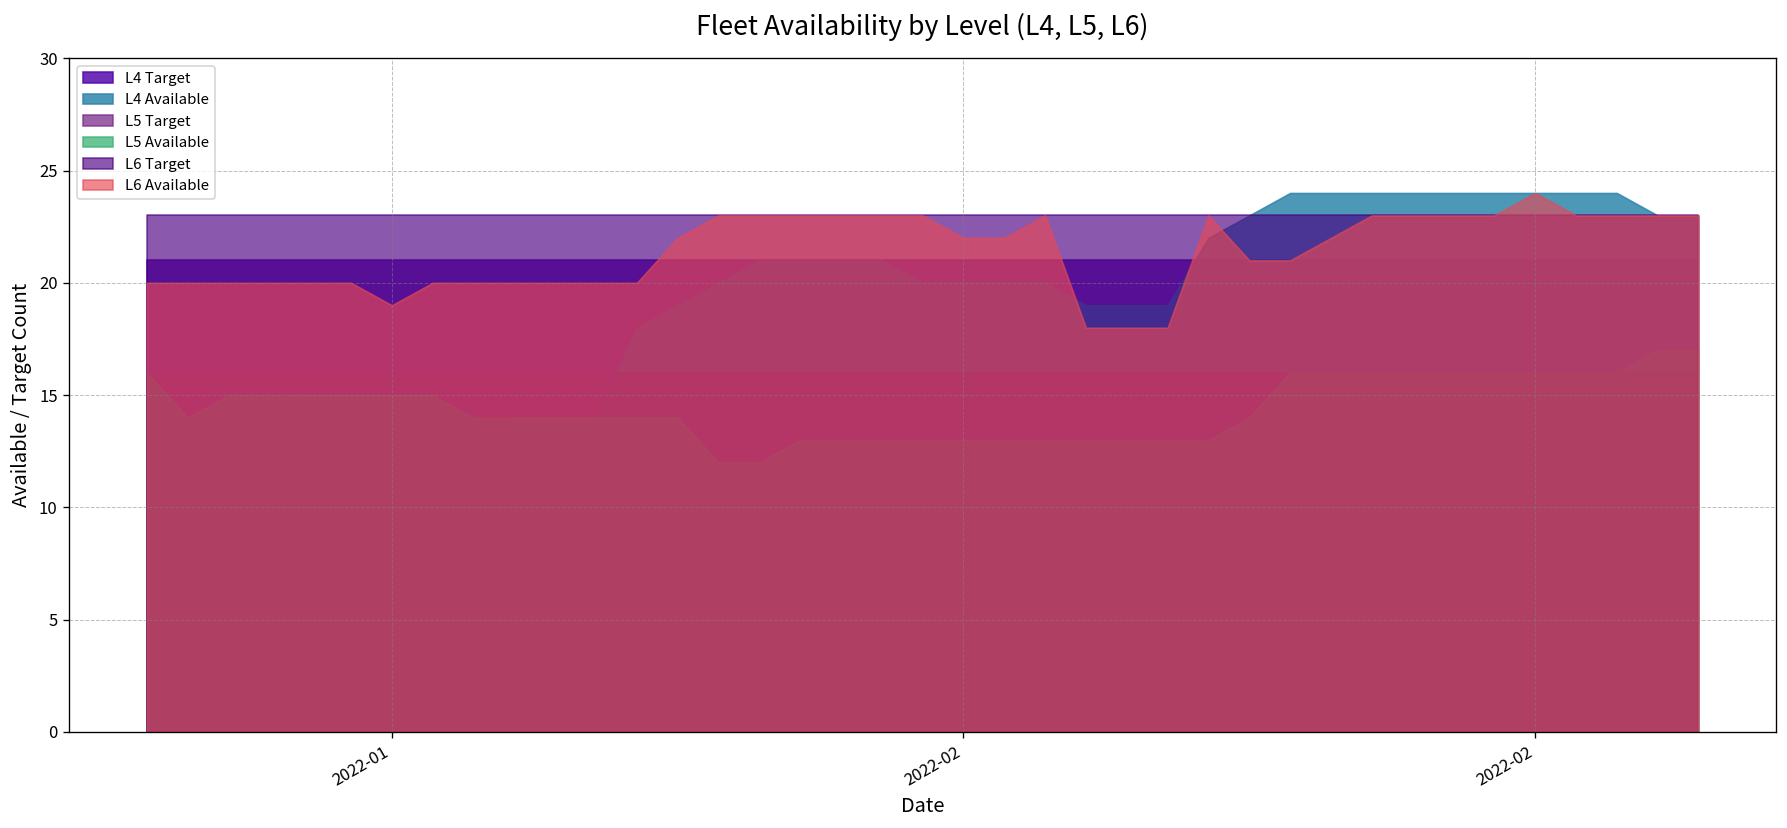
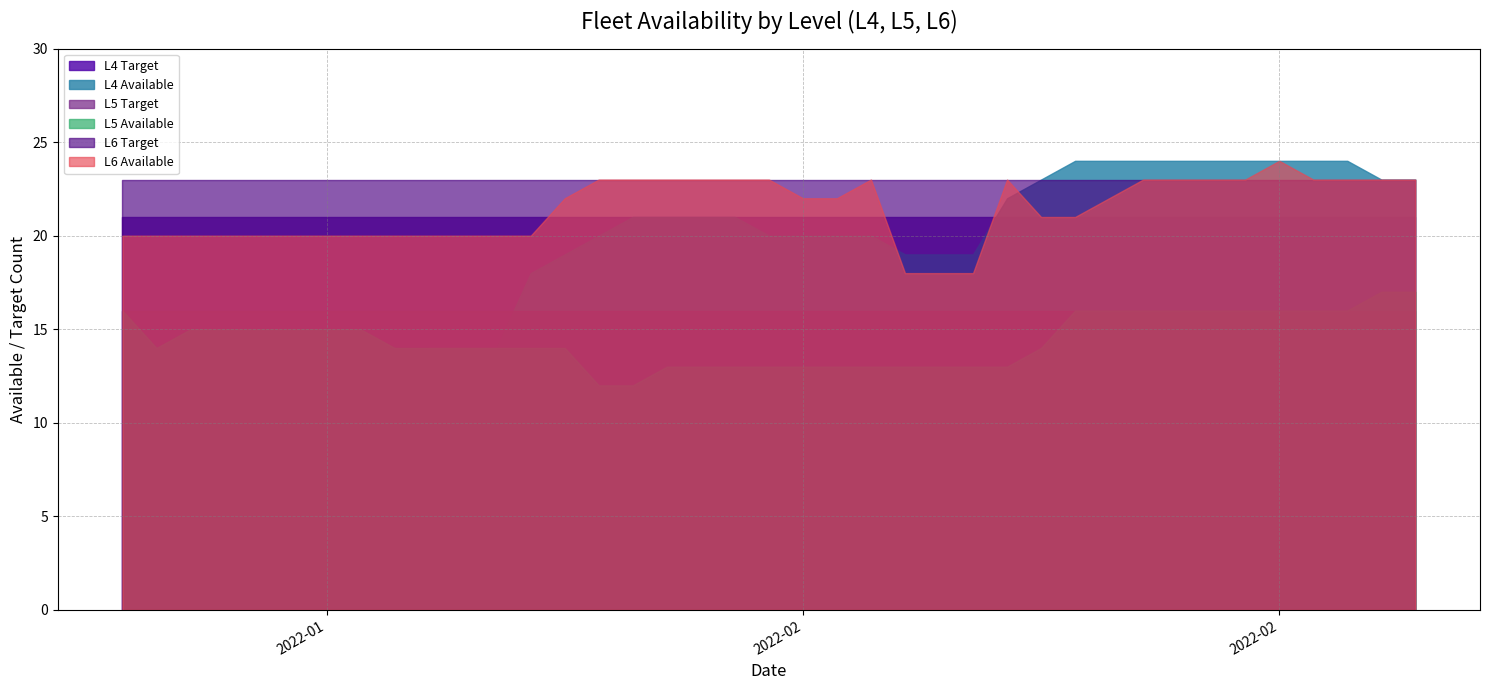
  {
    "L4 Available": {
      "2022-01": 11
    },
    "L5 Available": {
      "2022-01": 15
    },
    "L6 Available": {
-     "2022-01": 19
+     "2022-01": 20
    }
  }
